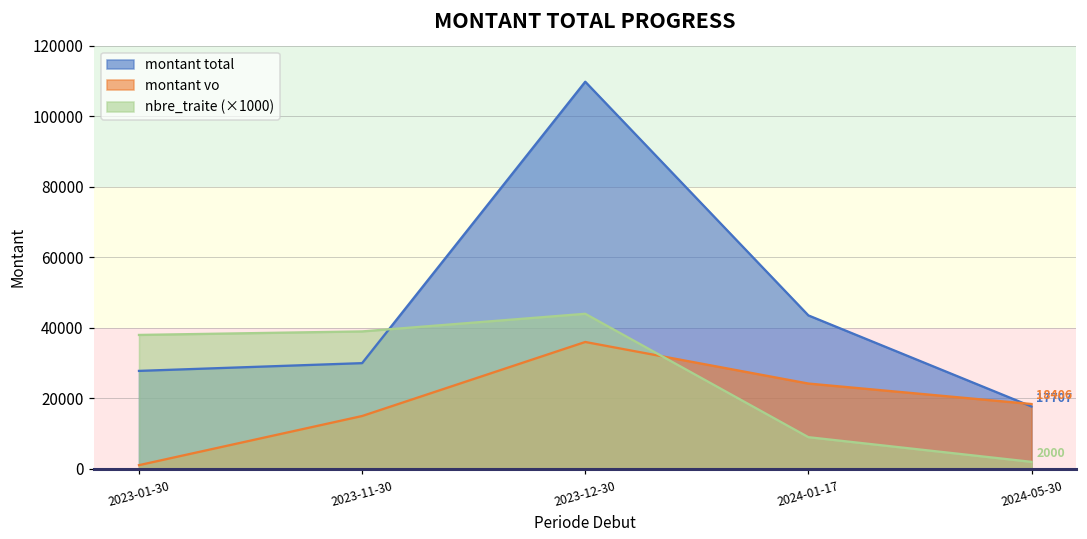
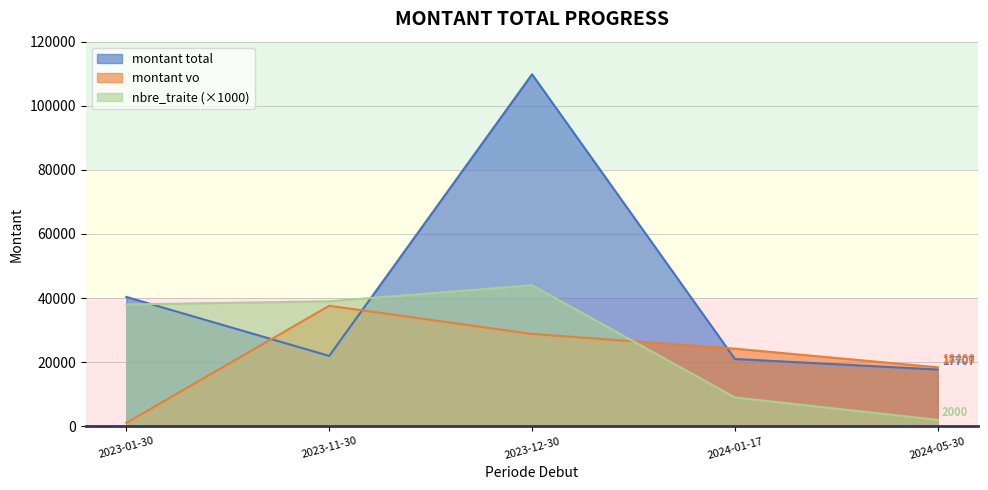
  {
    "montant total": {
-     "2023-01-30": 28000,
-     "2023-11-30": 30000,
+     "2023-01-30": 40000,
+     "2023-11-30": 22000,
      "2023-12-30": 110000,
-     "2024-01-17": 44000
+     "2024-01-17": 21000
    },
    "montant vo": {
      "2023-01-30": 1000,
-     "2023-11-30": 15000,
-     "2023-12-30": 36000,
+     "2023-11-30": 38000,
+     "2023-12-30": 29000,
      "2024-01-17": 24000
    },
    "nbre_traite (×1000)": {
      "2024-05-30": 2000
    }
  }
